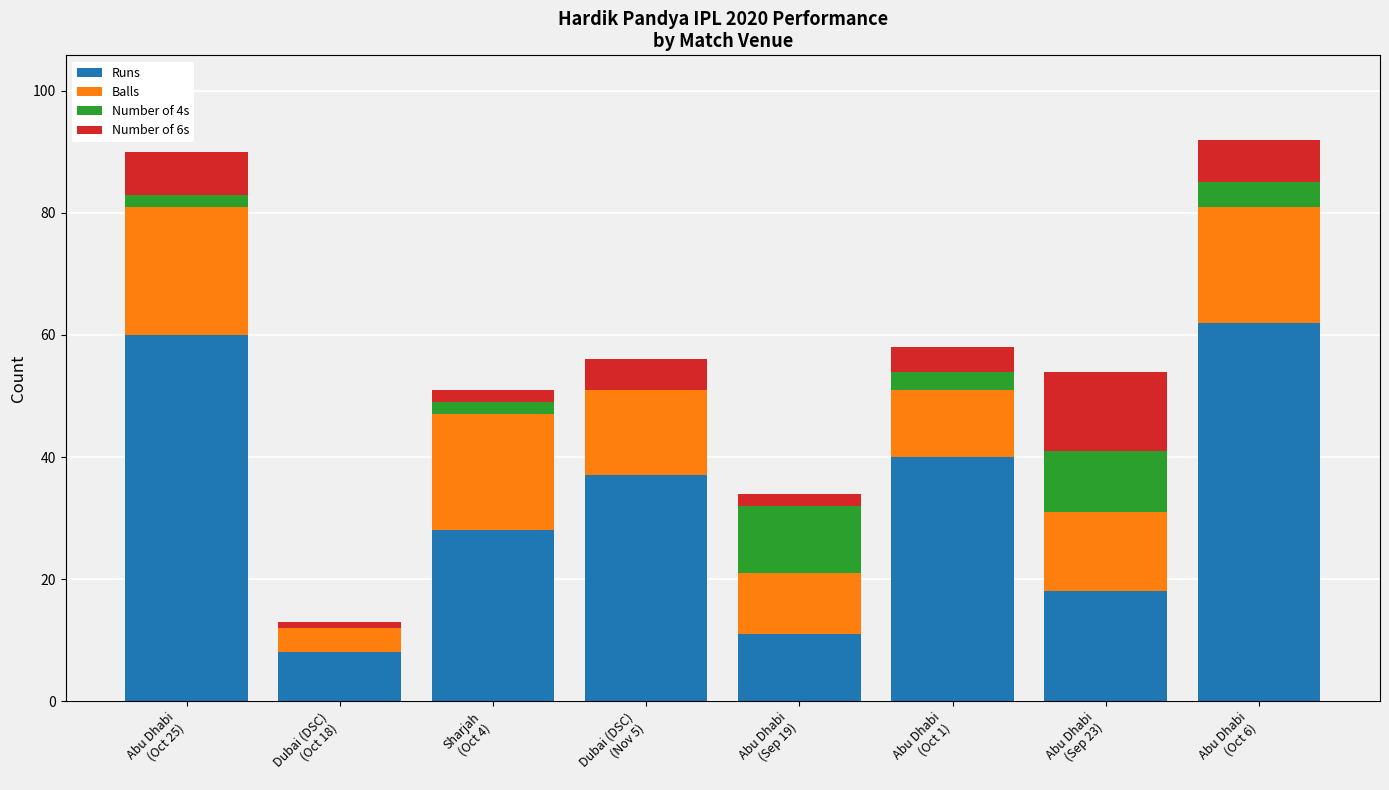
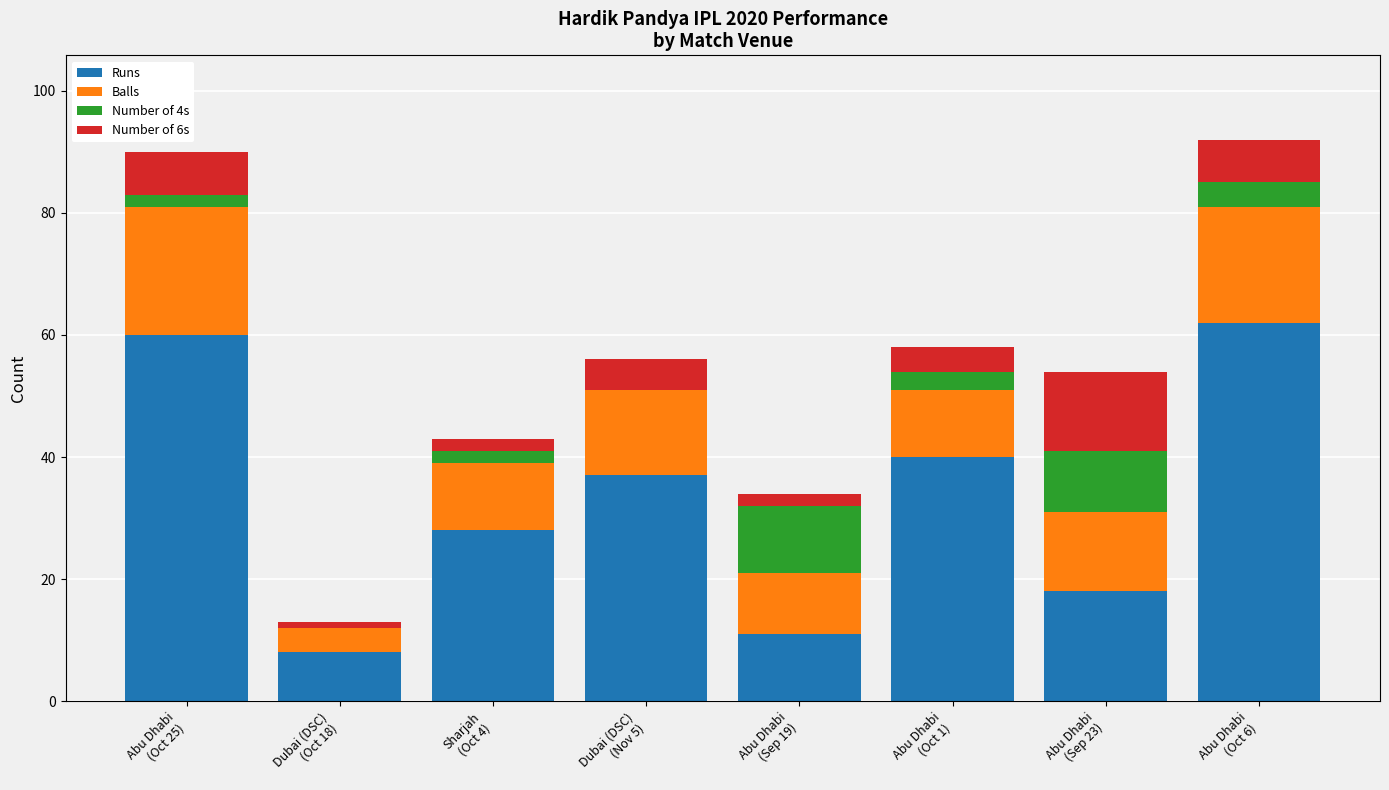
  {
    "Runs": {
      "Abu Dhabi (Oct 25)": 60,
      "Dubai (DSC) (Oct 18)": 8,
      "Sharjah (Oct 4)": 28,
      "Dubai (DSC) (Nov 5)": 37,
      "Abu Dhabi (Sep 19)": 11,
      "Abu Dhabi (Oct 1)": 40,
      "Abu Dhabi (Sep 23)": 18,
      "Abu Dhabi (Oct 6)": 62
    },
    "Balls": {
      "Abu Dhabi (Oct 25)": 21,
      "Dubai (DSC) (Oct 18)": 4,
-     "Sharjah (Oct 4)": 19,
+     "Sharjah (Oct 4)": 11,
      "Dubai (DSC) (Nov 5)": 14,
      "Abu Dhabi (Sep 19)": 10,
      "Abu Dhabi (Oct 1)": 11,
      "Abu Dhabi (Sep 23)": 13,
      "Abu Dhabi (Oct 6)": 19
    },
    "Number of 4s": {
      "Abu Dhabi (Oct 25)": 2,
      "Dubai (DSC) (Oct 18)": 0,
      "Sharjah (Oct 4)": 2,
      "Dubai (DSC) (Nov 5)": 0,
      "Abu Dhabi (Sep 19)": 11,
      "Abu Dhabi (Oct 1)": 3,
      "Abu Dhabi (Sep 23)": 10,
      "Abu Dhabi (Oct 6)": 4
    },
    "Number of 6s": {
      "Abu Dhabi (Oct 25)": 7,
      "Dubai (DSC) (Oct 18)": 1,
      "Sharjah (Oct 4)": 2,
      "Dubai (DSC) (Nov 5)": 5,
      "Abu Dhabi (Sep 19)": 2,
      "Abu Dhabi (Oct 1)": 4,
      "Abu Dhabi (Sep 23)": 13,
      "Abu Dhabi (Oct 6)": 7
    }
  }
